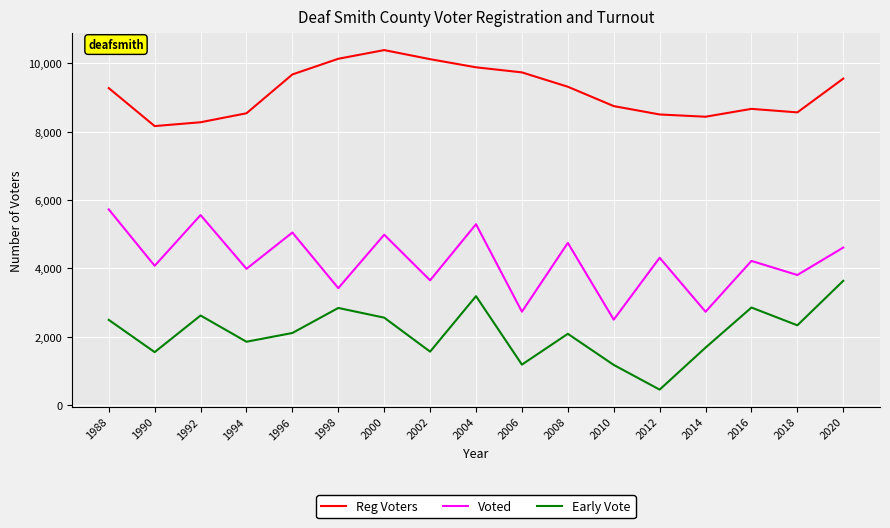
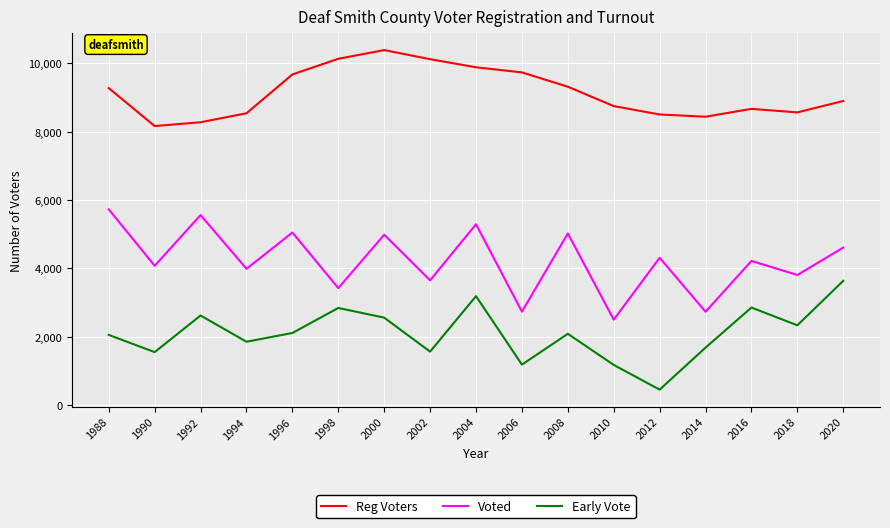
  {
    "Reg Voters": {
      "1988": "9,300",
      "1990": "8,200",
      "1992": "8,300",
      "1994": "8,500",
      "1996": "9,700",
      "1998": "10,100",
      "2000": "10,400",
      "2002": "10,100",
      "2004": "9,900",
      "2006": "9,700",
      "2008": "9,300",
      "2010": "8,800",
      "2012": "8,500",
      "2014": "8,400",
      "2016": "8,700",
      "2018": "8,600",
-     "2020": "9,600"
+     "2020": "8,900"
    },
    "Voted": {
      "1988": "5,700",
      "1990": "4,100",
      "1992": "5,600",
      "1994": "4,000",
      "1996": "5,000",
      "1998": "3,400",
      "2000": "5,000",
      "2002": "3,600",
      "2004": "5,300",
      "2006": "2,700",
-     "2008": "4,700",
+     "2008": "5,000",
      "2010": "2,500",
      "2012": "4,300",
      "2014": "2,700",
      "2016": "4,200",
      "2018": "3,800",
      "2020": "4,600"
    },
    "Early Vote": {
-     "1988": "2,500",
+     "1988": "2,100",
      "1990": "1,500",
      "1992": "2,600",
      "1994": "1,900",
      "1996": "2,100",
      "1998": "2,800",
      "2000": "2,600",
      "2002": "1,600",
      "2004": "3,200",
      "2006": "1,200",
      "2008": "2,100",
      "2010": "1,200",
      "2012": "400",
      "2014": "1,700",
      "2016": "2,900",
      "2018": "2,300",
      "2020": "3,600"
    }
  }
